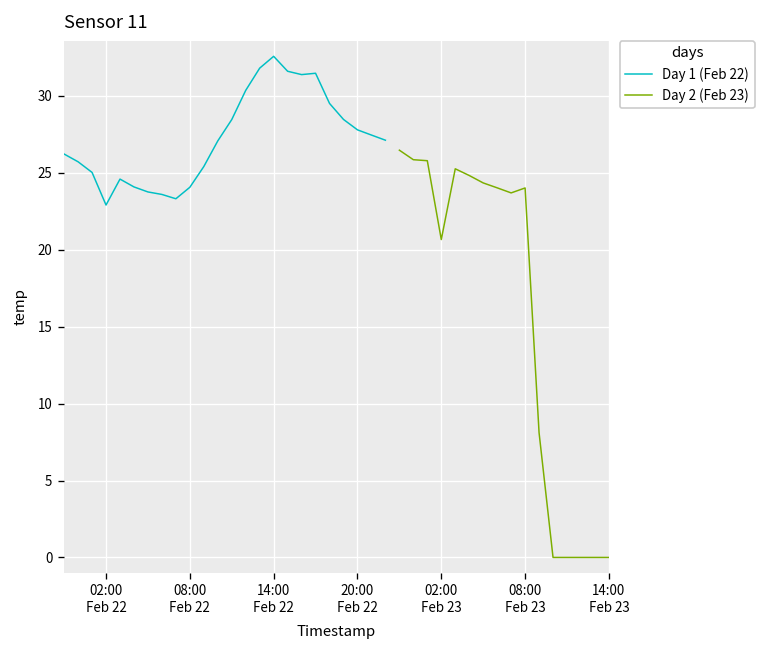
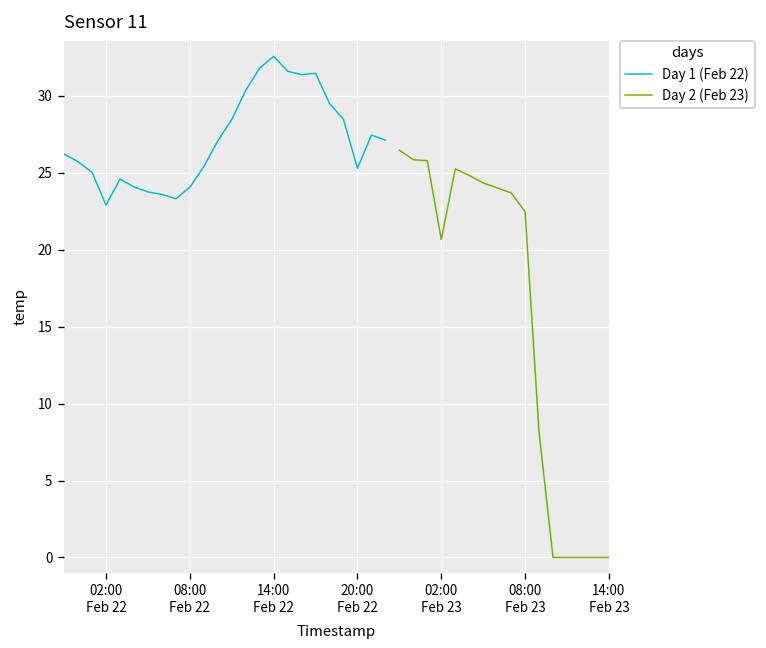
  {
    "Day 1 (Feb 22)": {
      "02:00 Feb 22": 22.9,
      "08:00 Feb 22": 24.1,
      "14:00 Feb 22": 32.6,
-     "20:00 Feb 22": 27.8
+     "20:00 Feb 22": 25.3
    },
    "Day 2 (Feb 23)": {
      "02:00 Feb 23": 20.7,
-     "08:00 Feb 23": 24.0,
+     "08:00 Feb 23": 22.5,
      "14:00 Feb 23": 0.0
    }
  }
